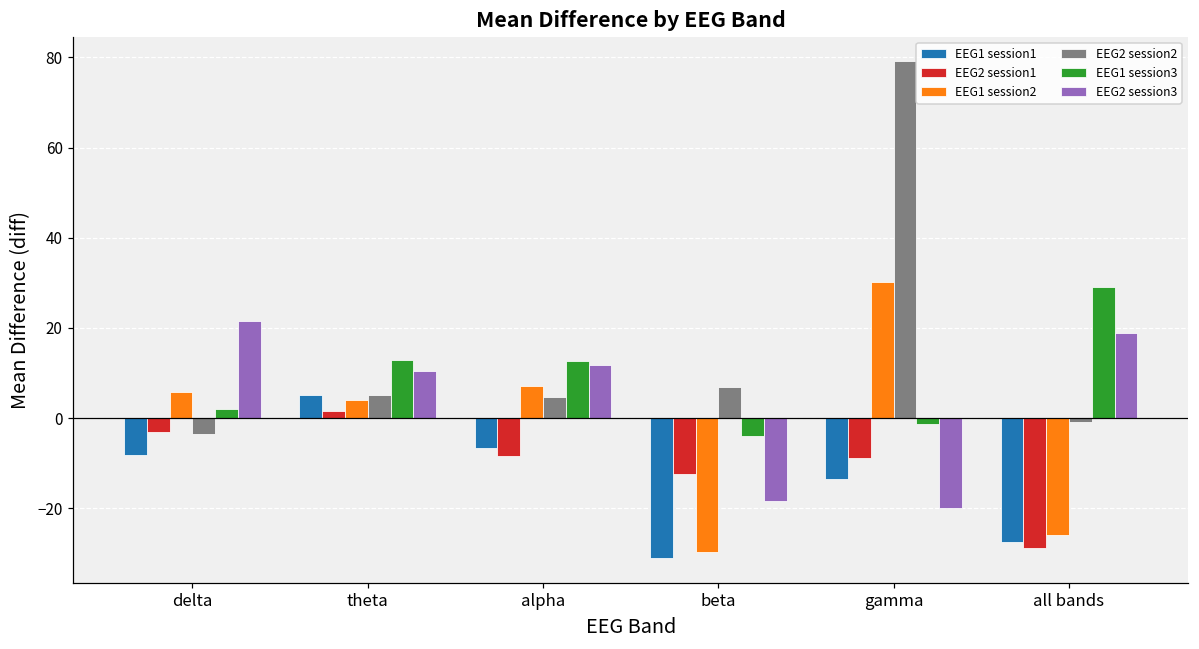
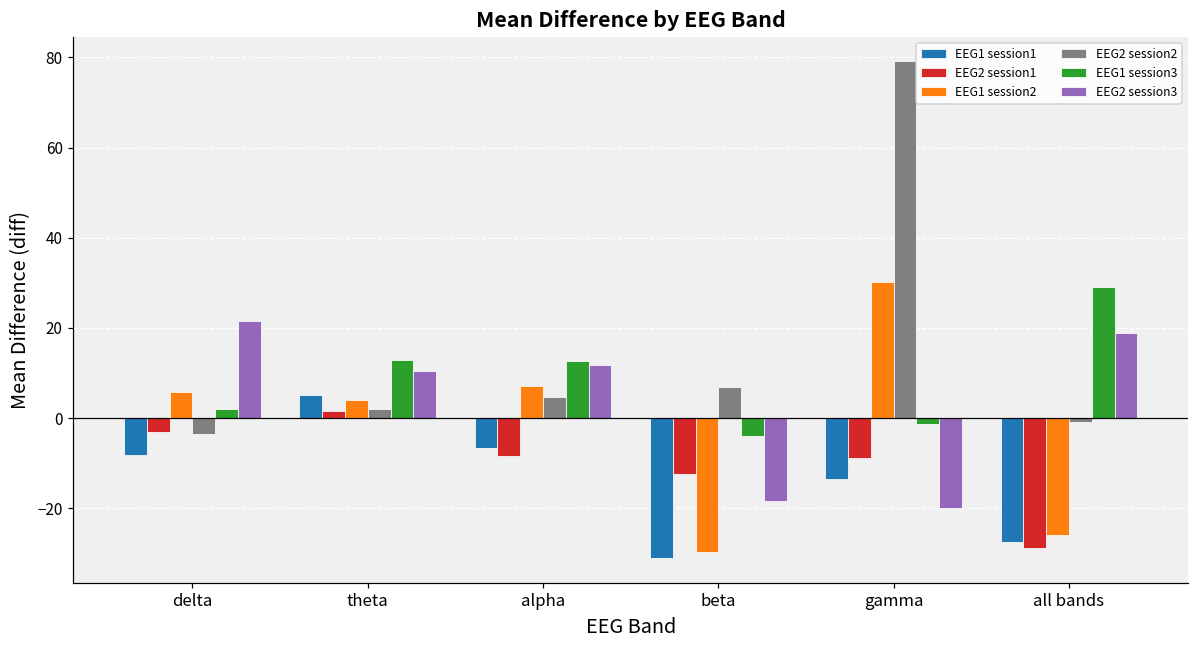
  {
    "EEG1 session1": {
      "delta": -8,
      "theta": 5,
      "alpha": -7,
      "beta": -31,
      "gamma": -14,
      "all bands": -27
    },
    "EEG2 session1": {
      "delta": -3,
      "theta": 2,
      "alpha": -9,
      "beta": -12,
      "gamma": -9,
      "all bands": -29
    },
    "EEG1 session2": {
      "delta": 6,
      "theta": 4,
      "alpha": 7,
      "beta": -30,
      "gamma": 30,
      "all bands": -26
    },
    "EEG2 session2": {
      "delta": -4,
-     "theta": 5,
+     "theta": 2,
      "alpha": 5,
      "beta": 7,
      "gamma": 79,
      "all bands": -1
    },
    "EEG1 session3": {
      "delta": 2,
      "theta": 13,
      "alpha": 13,
      "beta": -4,
      "gamma": -1,
      "all bands": 29
    },
    "EEG2 session3": {
      "delta": 22,
      "theta": 10,
      "alpha": 12,
      "beta": -18,
      "gamma": -20,
      "all bands": 19
    }
  }
